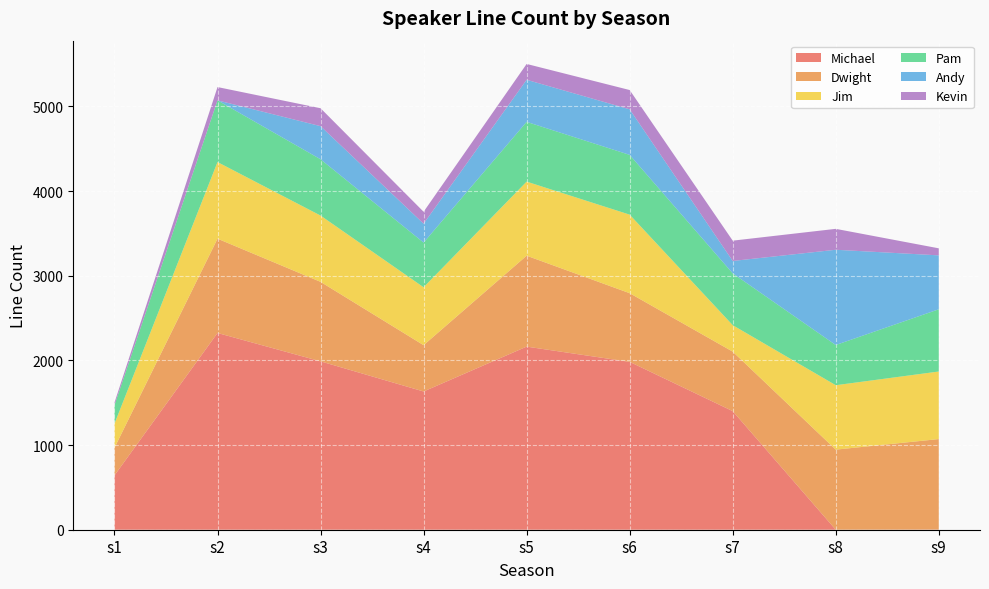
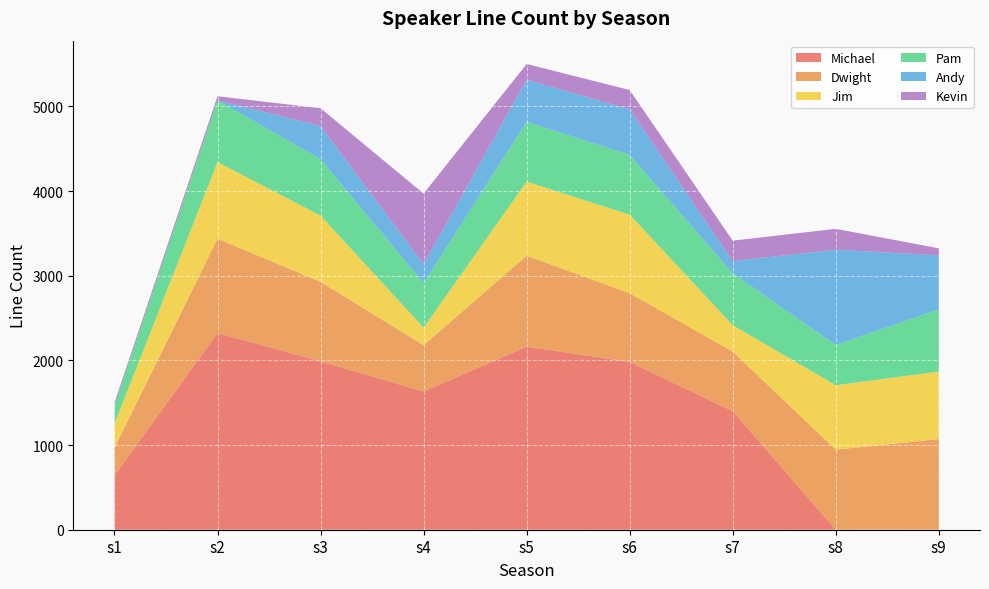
  {
    "Jim": {
      "s1": 300,
      "s2": 900,
      "s3": 800,
-     "s4": 700,
+     "s4": 200,
      "s5": 900,
      "s6": 900,
      "s7": 300,
      "s8": 800,
      "s9": 800
    },
    "Pam": {
      "s3": 700,
      "s4": 500,
      "s5": 700,
      "s6": 700,
      "s7": 600,
      "s8": 500,
      "s9": 700
    },
    "Andy": {
      "s3": 400,
      "s4": 200,
      "s5": 500,
      "s6": 500,
      "s7": 100,
      "s8": 1100,
      "s9": 600
    },
    "Kevin": {
-     "s2": 200,
+     "s2": 0,
      "s3": 200,
-     "s4": 100,
+     "s4": 800,
      "s5": 200,
      "s6": 200,
      "s7": 200,
      "s8": 200,
      "s9": 100
    }
  }
